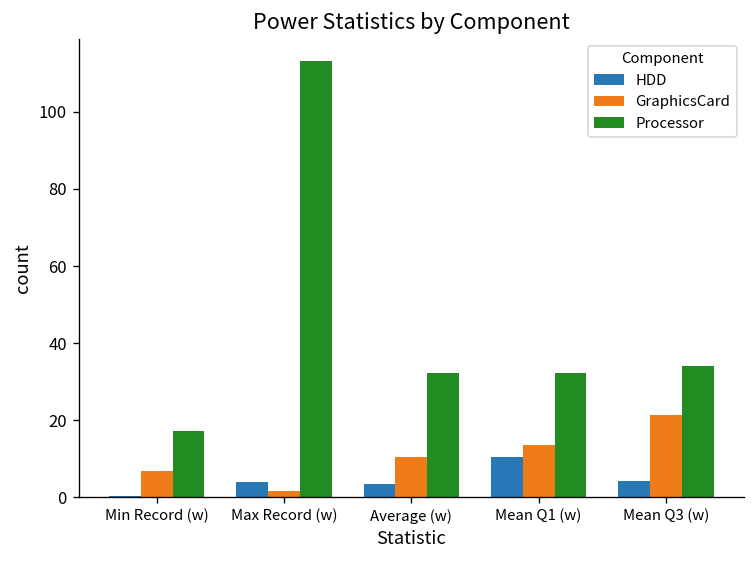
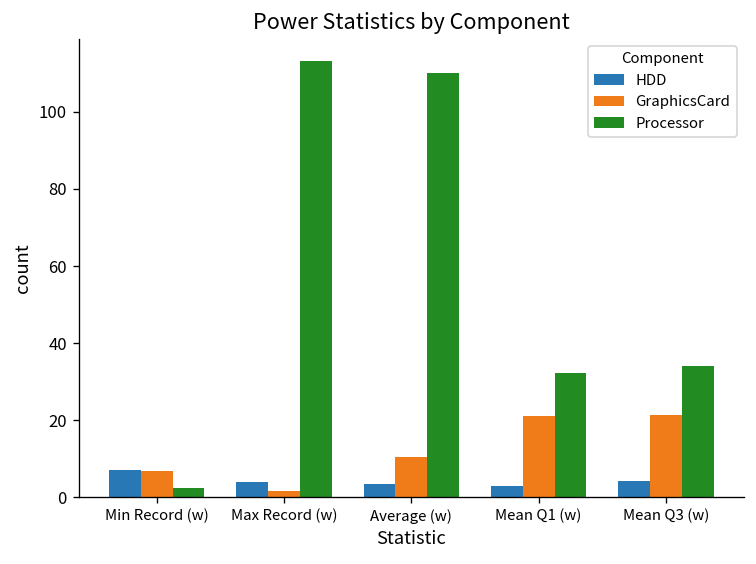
  {
    "HDD": {
-     "Min Record (w)": 0,
+     "Min Record (w)": 7,
      "Max Record (w)": 4,
      "Average (w)": 4,
-     "Mean Q1 (w)": 10,
+     "Mean Q1 (w)": 3,
      "Mean Q3 (w)": 4
    },
    "GraphicsCard": {
      "Min Record (w)": 7,
      "Max Record (w)": 2,
      "Average (w)": 10,
-     "Mean Q1 (w)": 14,
+     "Mean Q1 (w)": 21,
      "Mean Q3 (w)": 21
    },
    "Processor": {
-     "Min Record (w)": 17,
+     "Min Record (w)": 2,
      "Max Record (w)": 113,
-     "Average (w)": 32,
+     "Average (w)": 110,
      "Mean Q1 (w)": 32,
      "Mean Q3 (w)": 34
    }
  }
